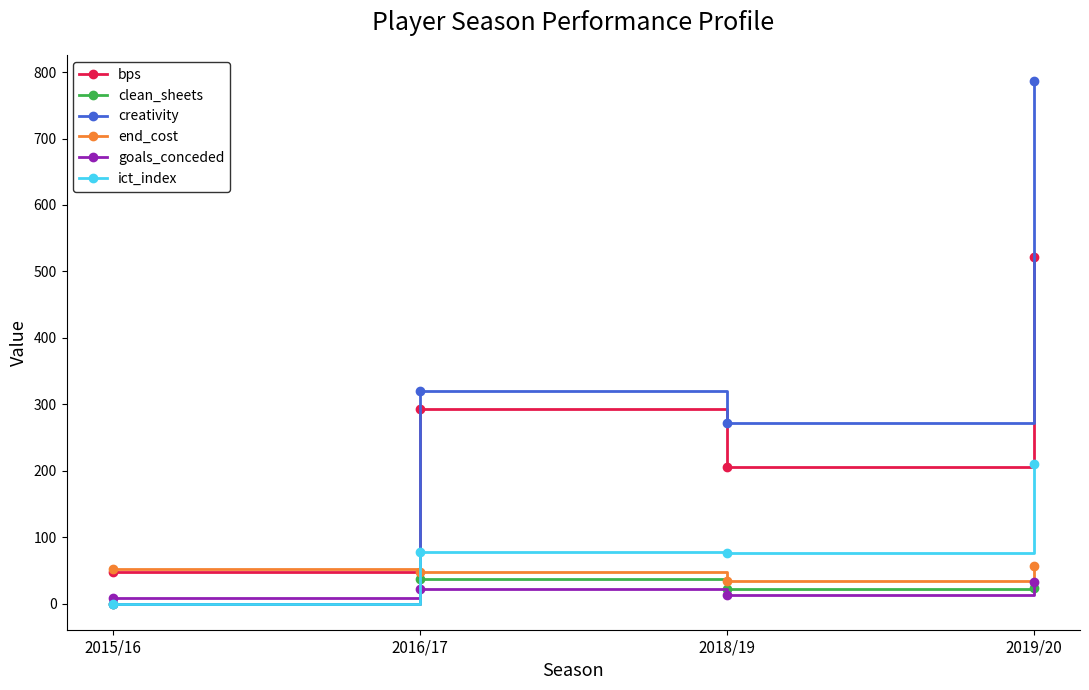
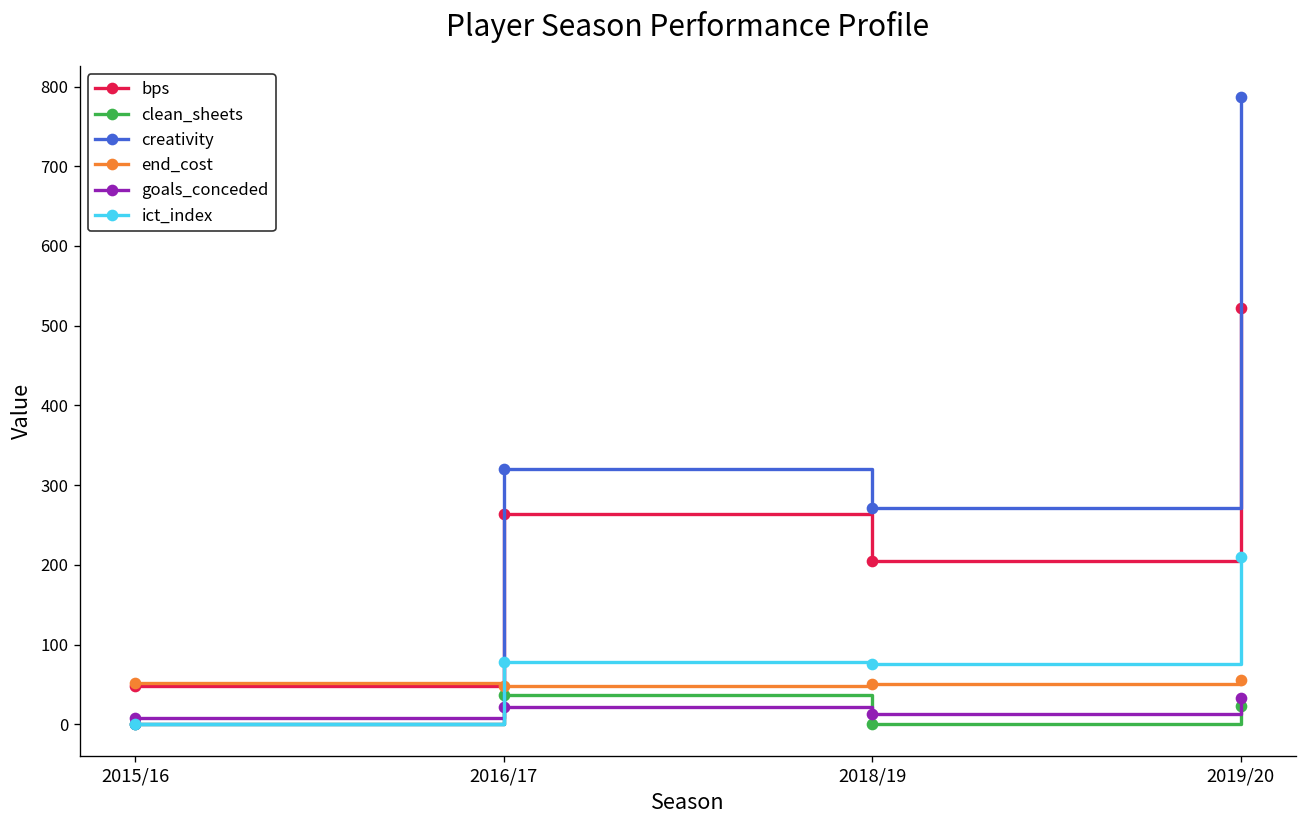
  {
    "bps": {
      "2015/16": 50,
-     "2016/17": 290,
+     "2016/17": 260,
      "2018/19": 210,
      "2019/20": 520
    },
    "clean_sheets": {
      "2016/17": 40,
-     "2018/19": 20,
+     "2018/19": 0,
      "2019/20": 20
    },
    "creativity": {
      "2016/17": 320,
      "2018/19": 270,
      "2019/20": 790
    },
    "end_cost": {
      "2015/16": 50,
      "2016/17": 50,
-     "2018/19": 30,
+     "2018/19": 50,
      "2019/20": 60
    },
    "goals_conceded": {
      "2015/16": 10,
      "2016/17": 20,
      "2018/19": 10,
      "2019/20": 30
    },
    "ict_index": {
      "2016/17": 80,
      "2018/19": 80,
      "2019/20": 210
    }
  }
